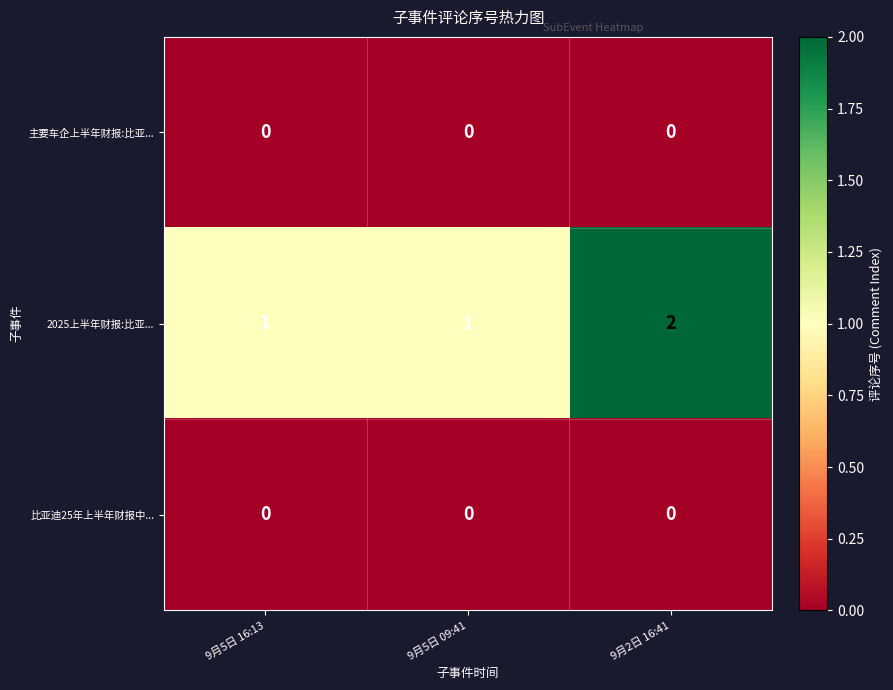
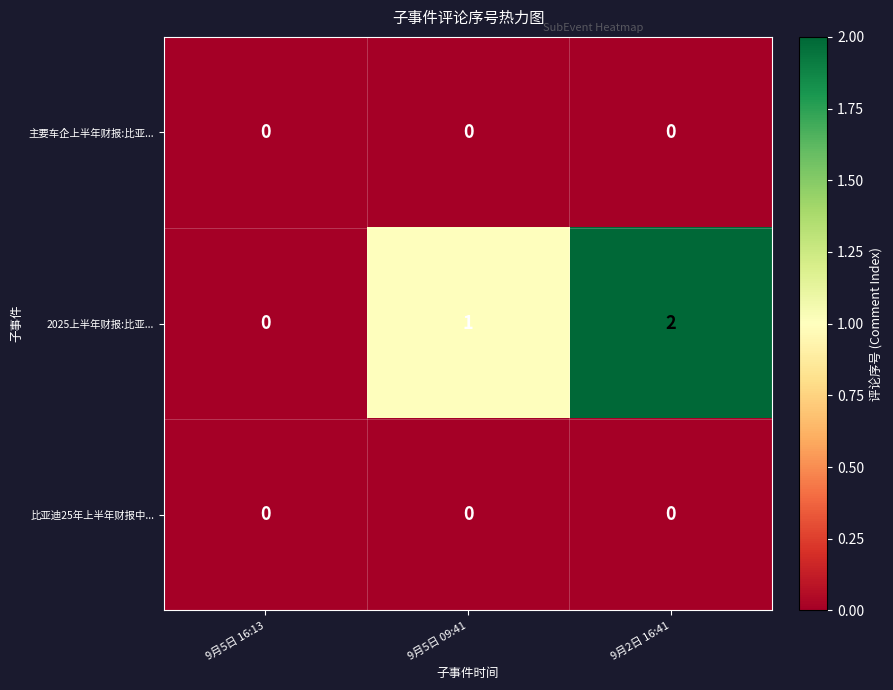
  {
    "主要车企上半年财报:比亚...": {
      "9月5日 16:13": 0,
      "9月5日 09:41": 0,
      "9月2日 16:41": 0
    },
    "2025上半年财报:比亚...": {
-     "9月5日 16:13": 1,
+     "9月5日 16:13": 0,
      "9月5日 09:41": 1,
      "9月2日 16:41": 2
    },
    "比亚迪25年上半年财报中...": {
      "9月5日 16:13": 0,
      "9月5日 09:41": 0,
      "9月2日 16:41": 0
    }
  }
